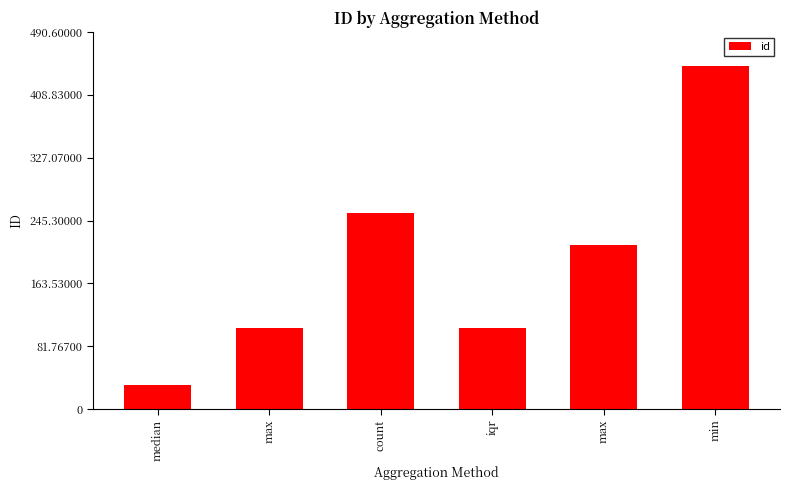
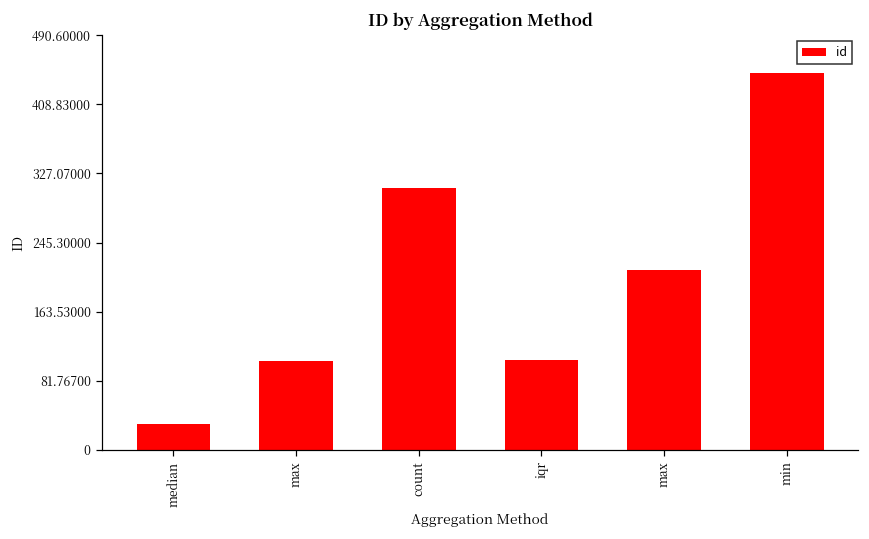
  {
    "median": 30,
-   "count": 260,
+   "count": 310,
    "iqr": 110,
    "min": 450
  }
